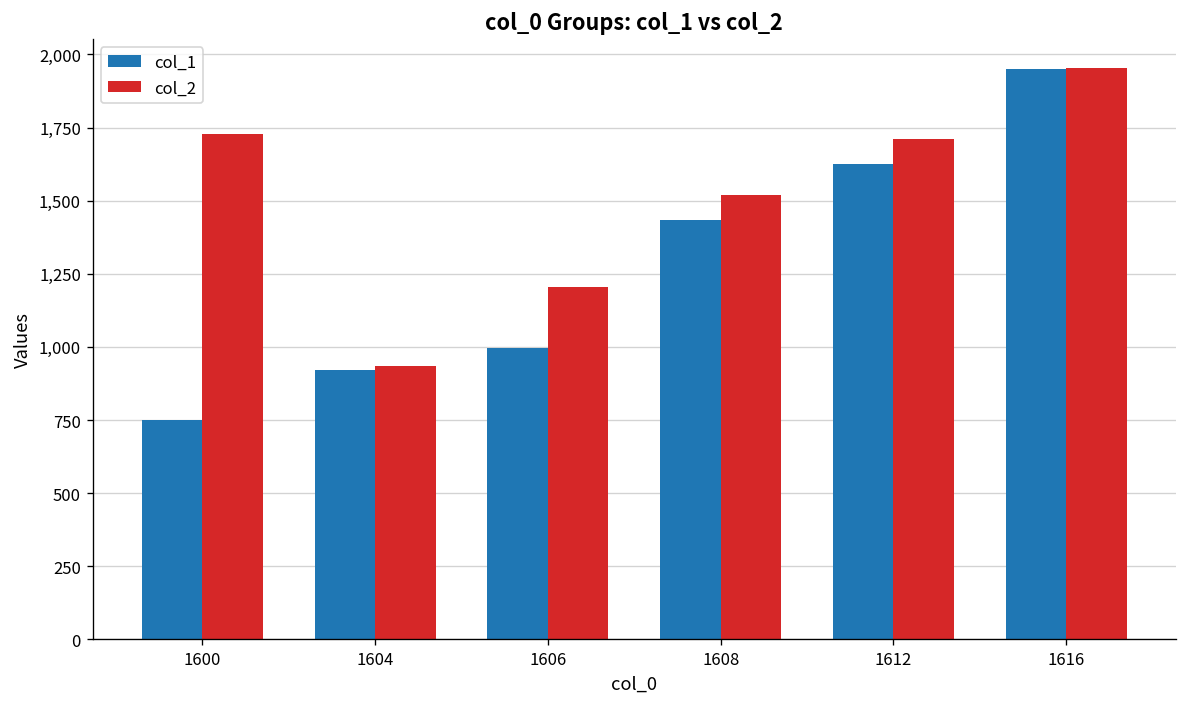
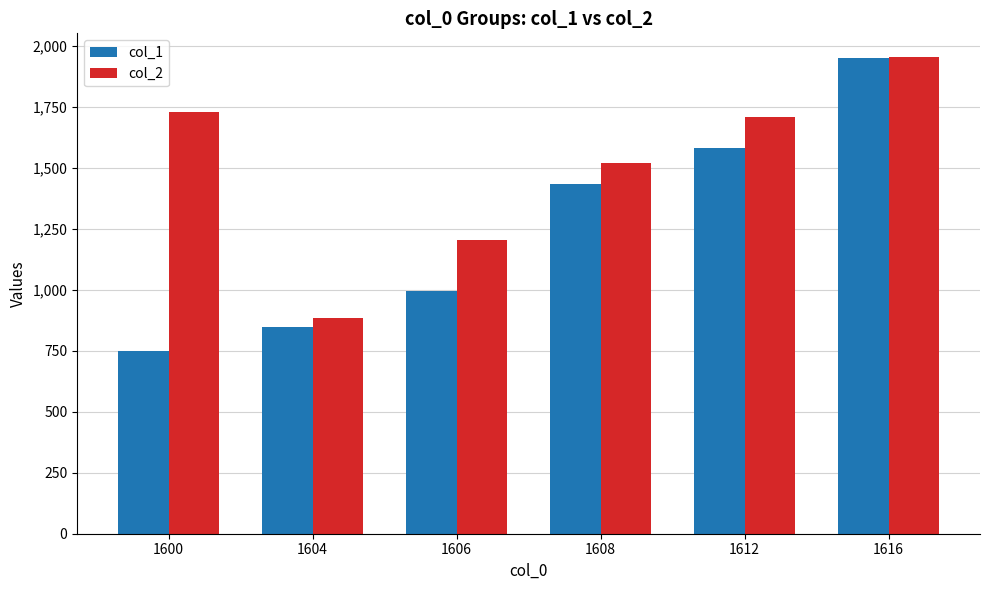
  {
    "col_1": {
      "1600": "750",
-     "1604": "920",
+     "1604": "850",
      "1606": "1,000",
      "1608": "1,440",
-     "1612": "1,630",
+     "1612": "1,580",
      "1616": "1,950"
    },
    "col_2": {
      "1600": "1,730",
-     "1604": "940",
+     "1604": "880",
      "1606": "1,210",
      "1608": "1,520",
      "1612": "1,710",
      "1616": "1,960"
    }
  }
